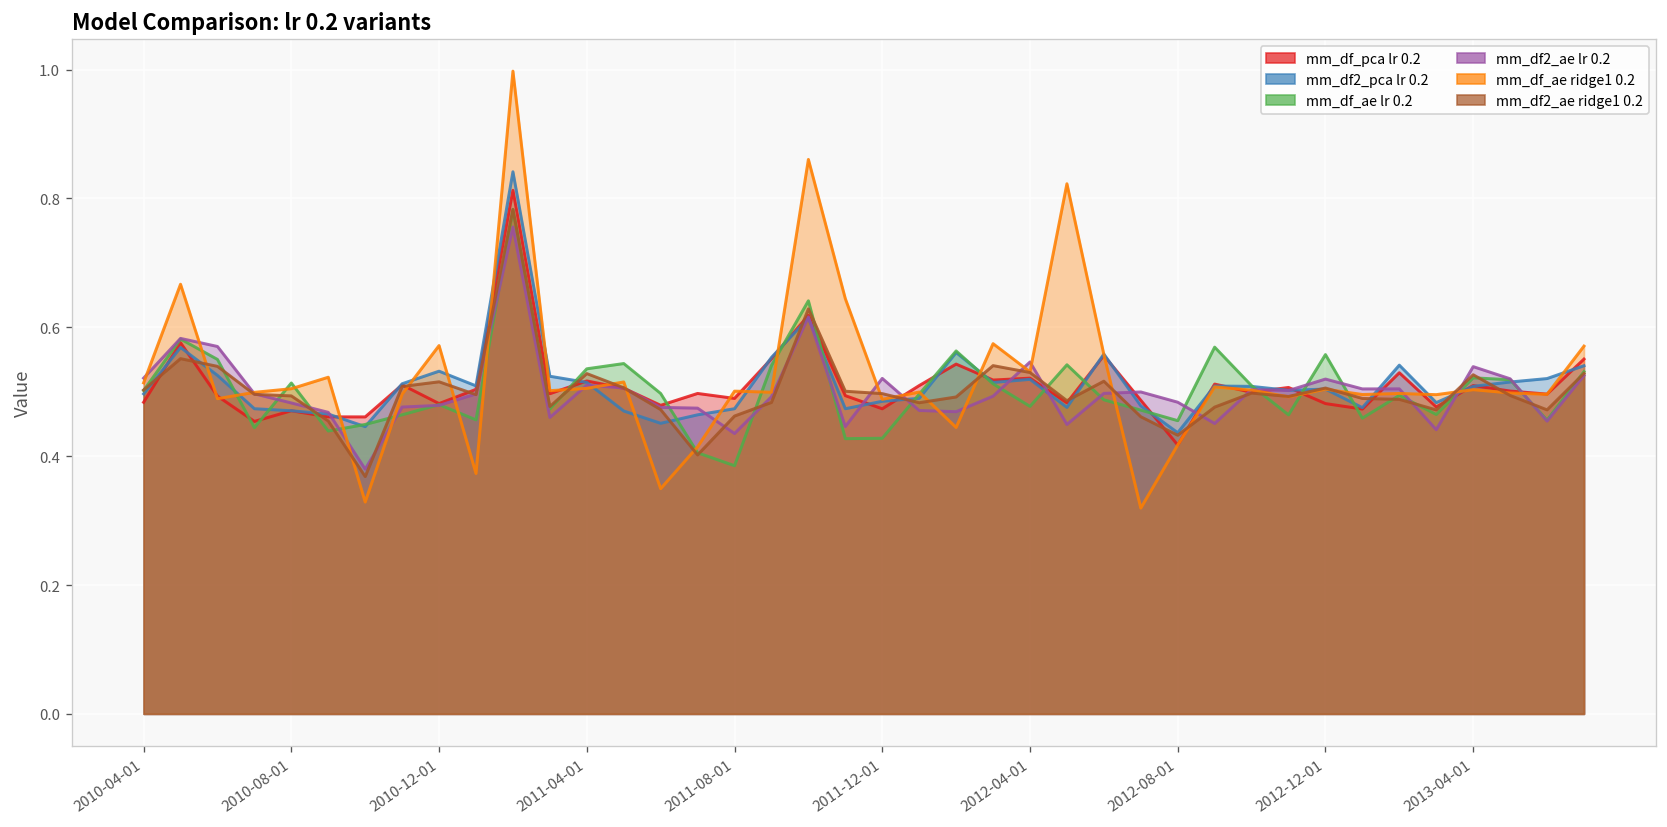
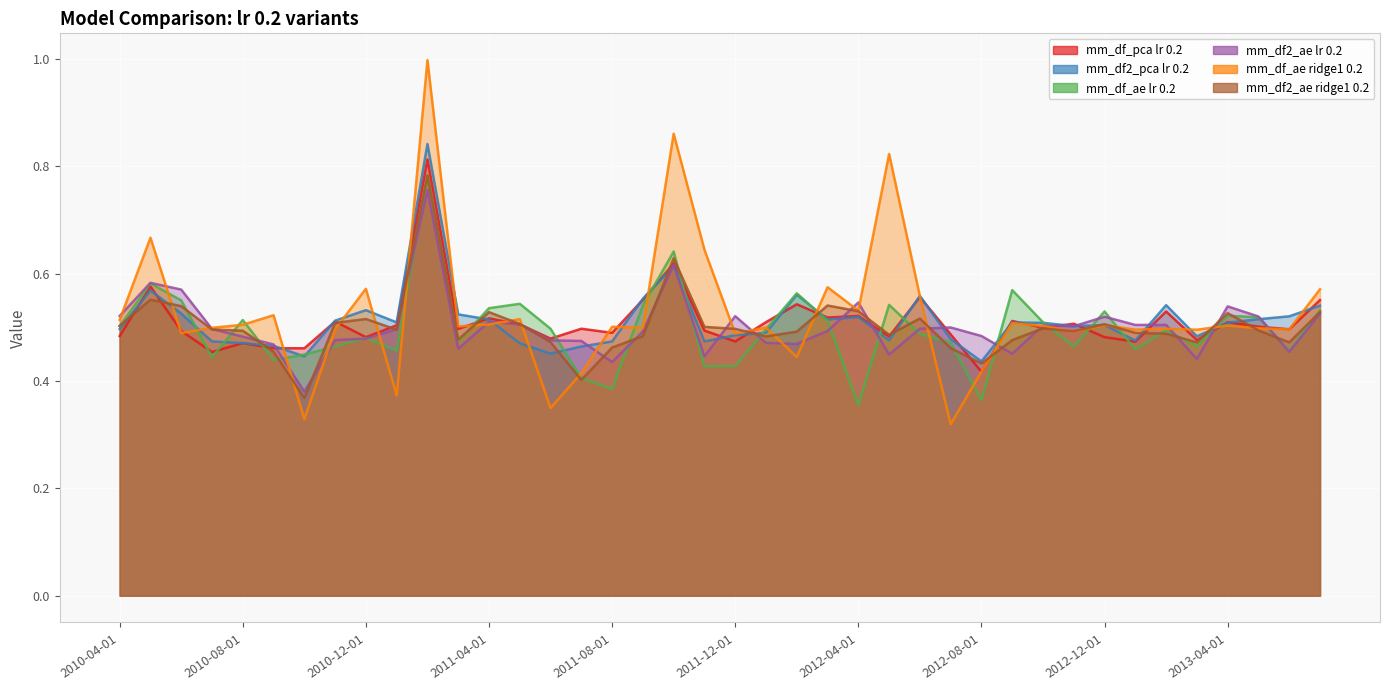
  {
    "mm_df_ae lr 0.2": {
      "2010-08-01": 0.51,
      "2011-04-01": 0.54,
      "2011-08-01": 0.39,
      "2011-12-01": 0.43,
-     "2012-04-01": 0.48,
-     "2012-08-01": 0.46,
-     "2012-12-01": 0.56,
+     "2012-04-01": 0.35,
+     "2012-08-01": 0.36,
+     "2012-12-01": 0.53,
      "2013-04-01": 0.52
    }
  }
